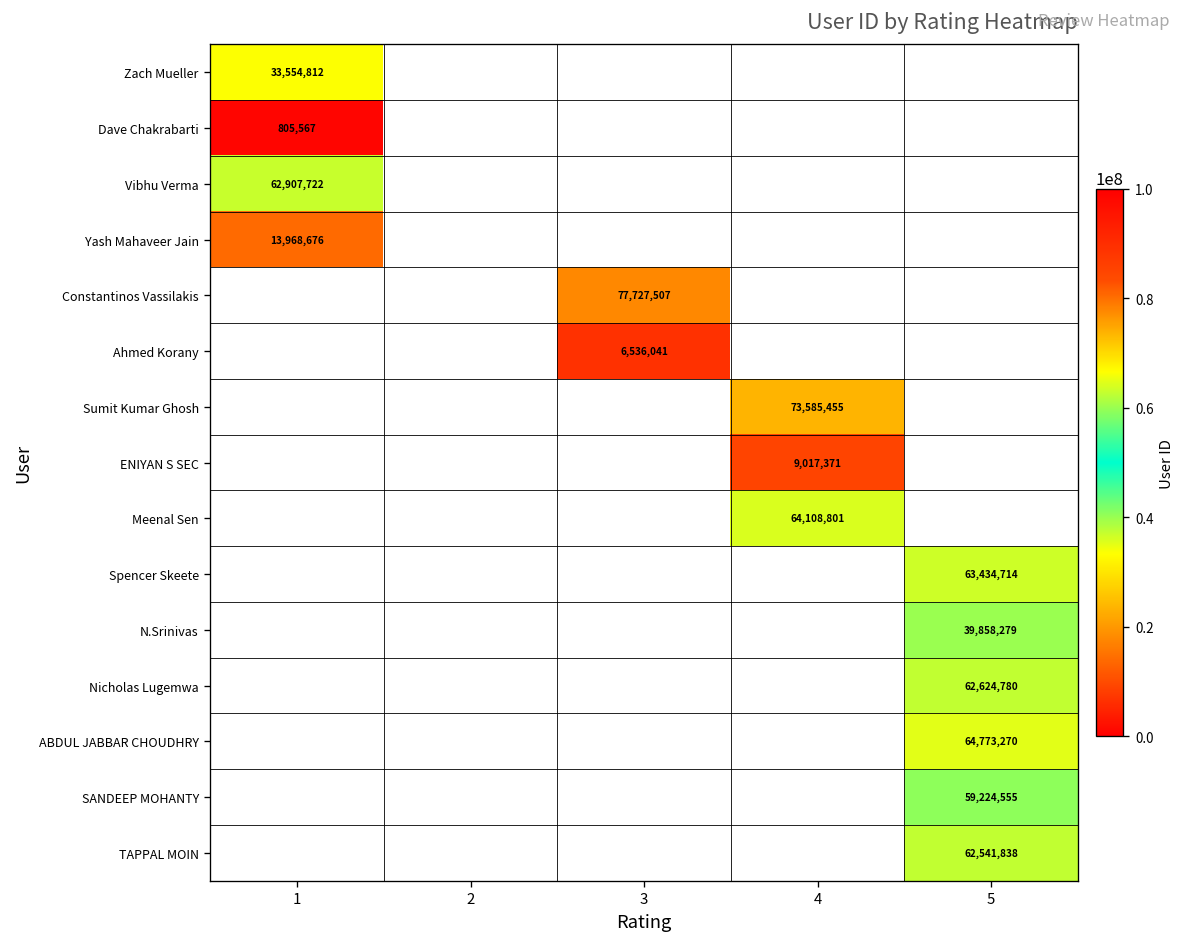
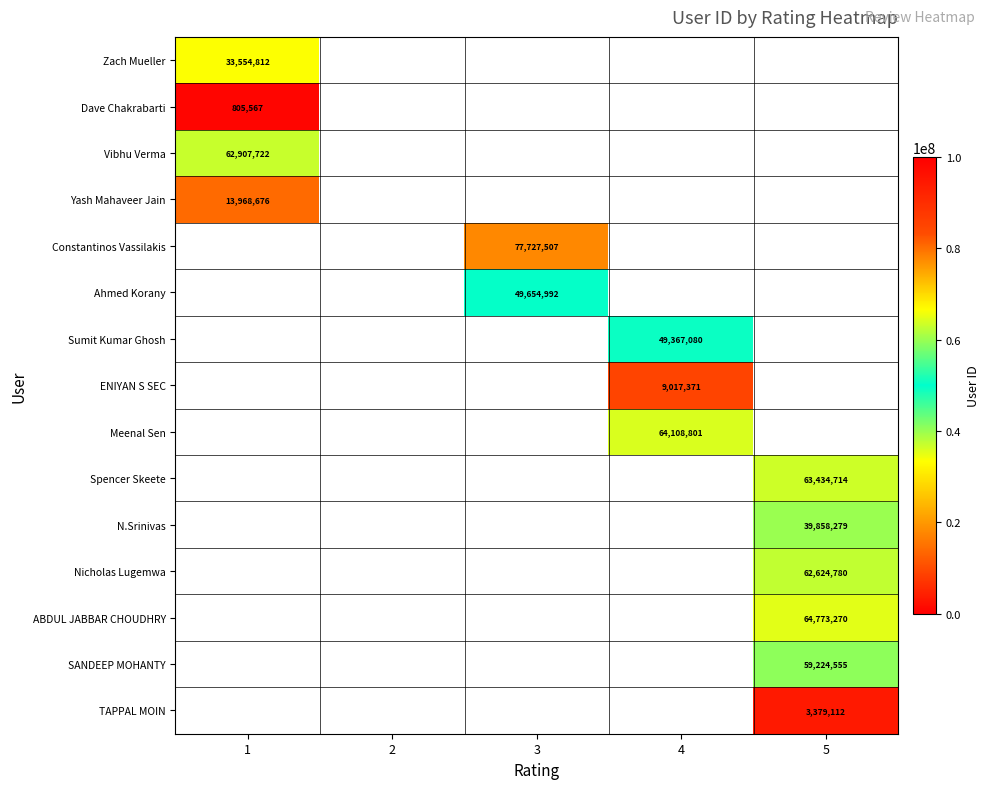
  {
    "Zach Mueller": {
      "1": "33,554,812"
    },
    "Dave Chakrabarti": {
      "1": "805,567"
    },
    "Vibhu Verma": {
      "1": "62,907,722"
    },
    "Yash Mahaveer Jain": {
      "1": "13,968,676"
    },
    "Constantinos Vassilakis": {
      "3": "77,727,507"
    },
    "Ahmed Korany": {
-     "3": "6,536,041"
+     "3": "49,654,992"
    },
    "Sumit Kumar Ghosh": {
-     "4": "73,585,455"
+     "4": "49,367,080"
    },
    "ENIYAN S SEC": {
      "4": "9,017,371"
    },
    "Meenal Sen": {
      "4": "64,108,801"
    },
    "Spencer Skeete": {
      "5": "63,434,714"
    },
    "N.Srinivas": {
      "5": "39,858,279"
    },
    "Nicholas Lugemwa": {
      "5": "62,624,780"
    },
    "ABDUL JABBAR CHOUDHRY": {
      "5": "64,773,270"
    },
    "SANDEEP MOHANTY": {
      "5": "59,224,555"
    },
    "TAPPAL MOIN": {
-     "5": "62,541,838"
+     "5": "3,379,112"
    }
  }
